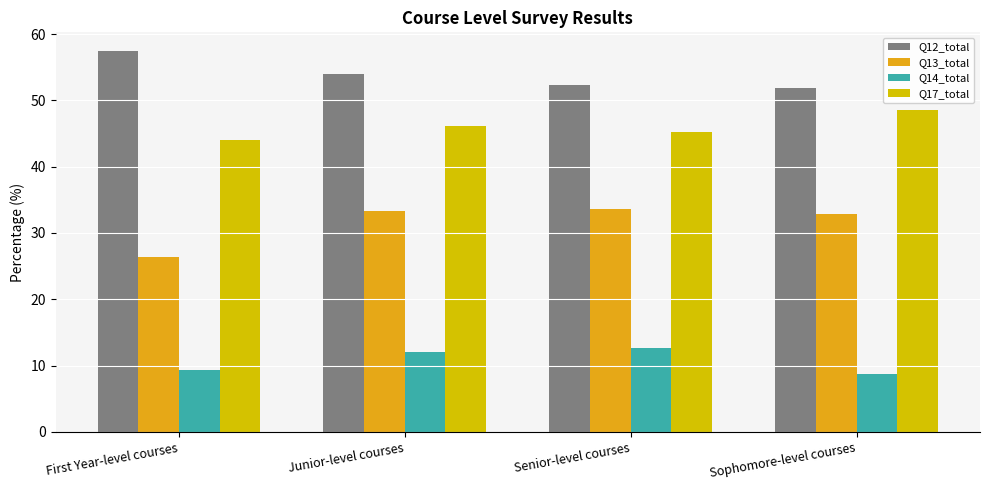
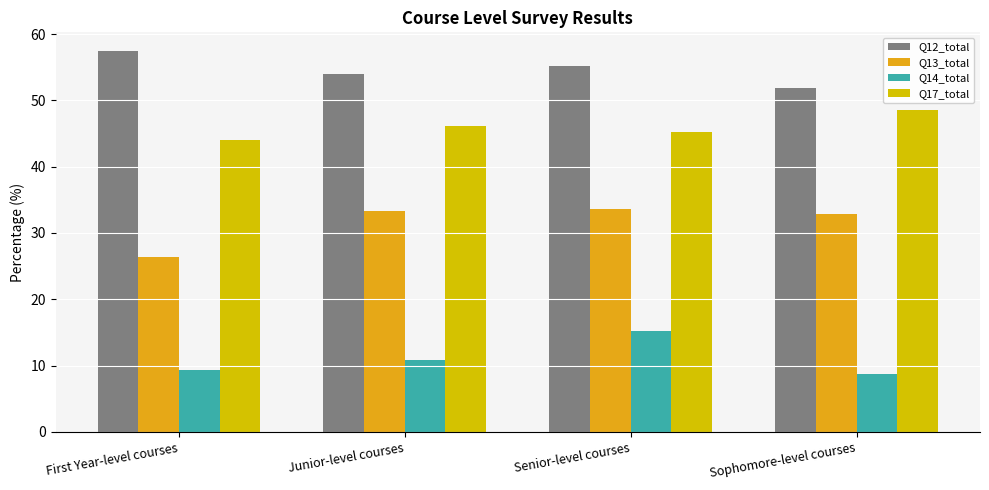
  {
    "Q12_total": {
      "First Year-level courses": 57,
      "Junior-level courses": 54,
-     "Senior-level courses": 52,
+     "Senior-level courses": 55,
      "Sophomore-level courses": 52
    },
    "Q14_total": {
      "First Year-level courses": 9,
-     "Junior-level courses": 12,
-     "Senior-level courses": 13,
+     "Junior-level courses": 11,
+     "Senior-level courses": 15,
      "Sophomore-level courses": 9
    }
  }
